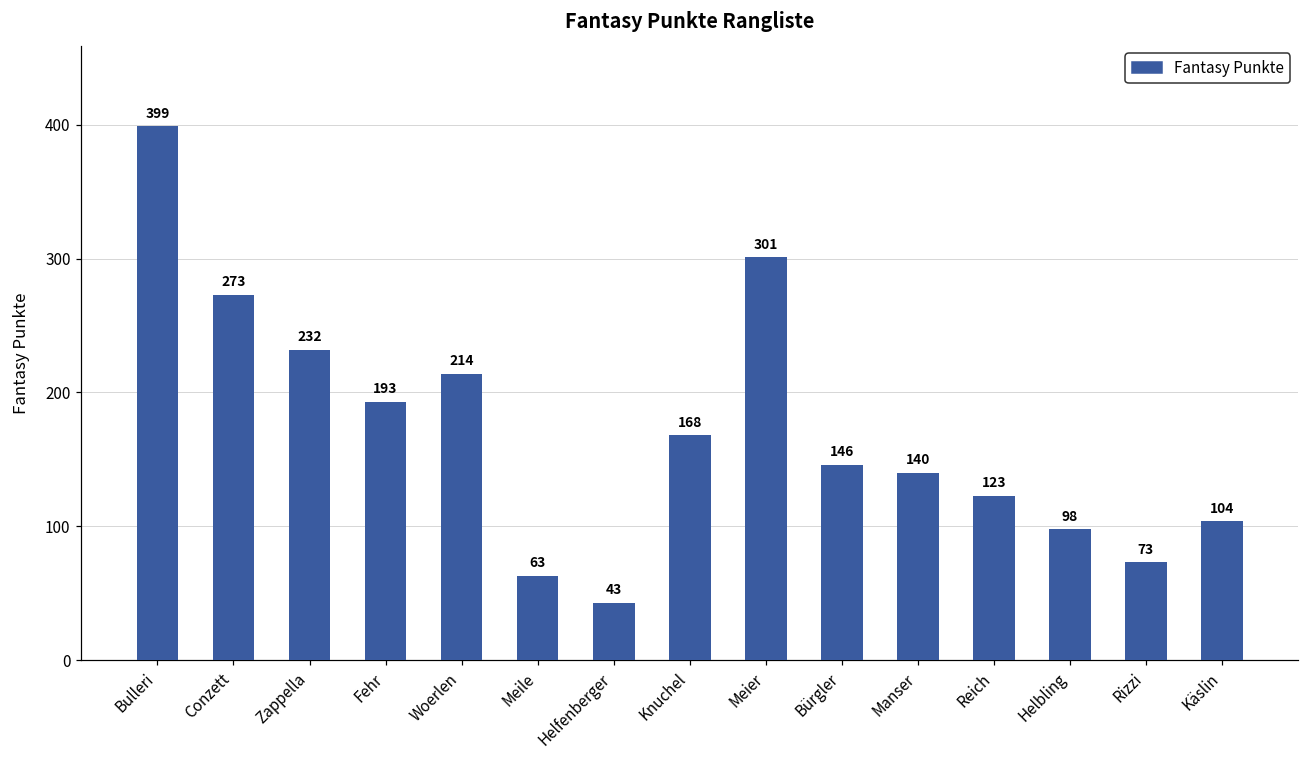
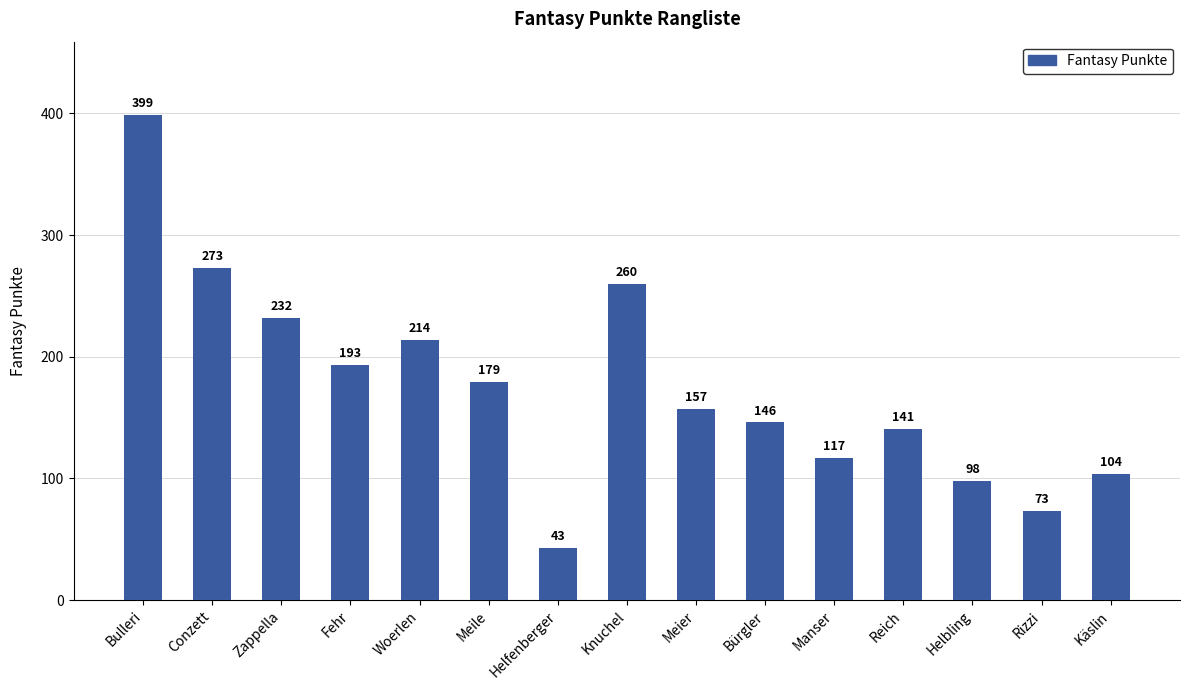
  {
    "Bulleri": 399,
    "Conzett": 273,
    "Zappella": 232,
    "Fehr": 193,
    "Woerlen": 214,
-   "Meile": 63,
+   "Meile": 179,
    "Helfenberger": 43,
-   "Knuchel": 168,
-   "Meier": 301,
+   "Knuchel": 260,
+   "Meier": 157,
    "Bürgler": 146,
-   "Manser": 140,
-   "Reich": 123,
+   "Manser": 117,
+   "Reich": 141,
    "Helbling": 98,
    "Rizzi": 73,
    "Käslin": 104
  }
